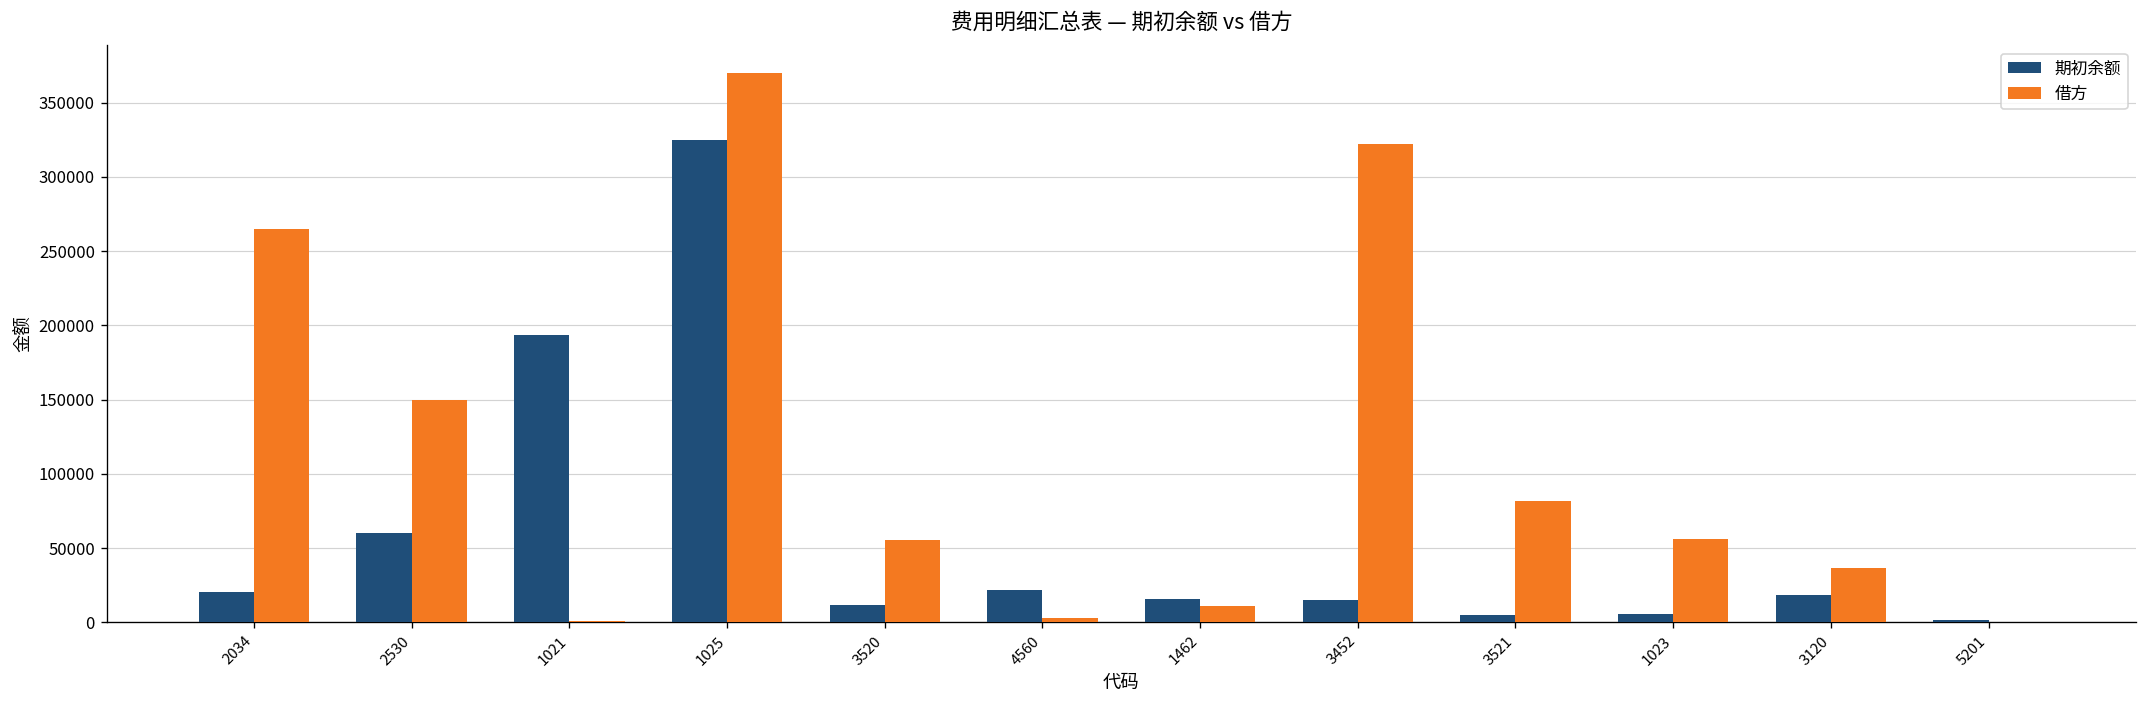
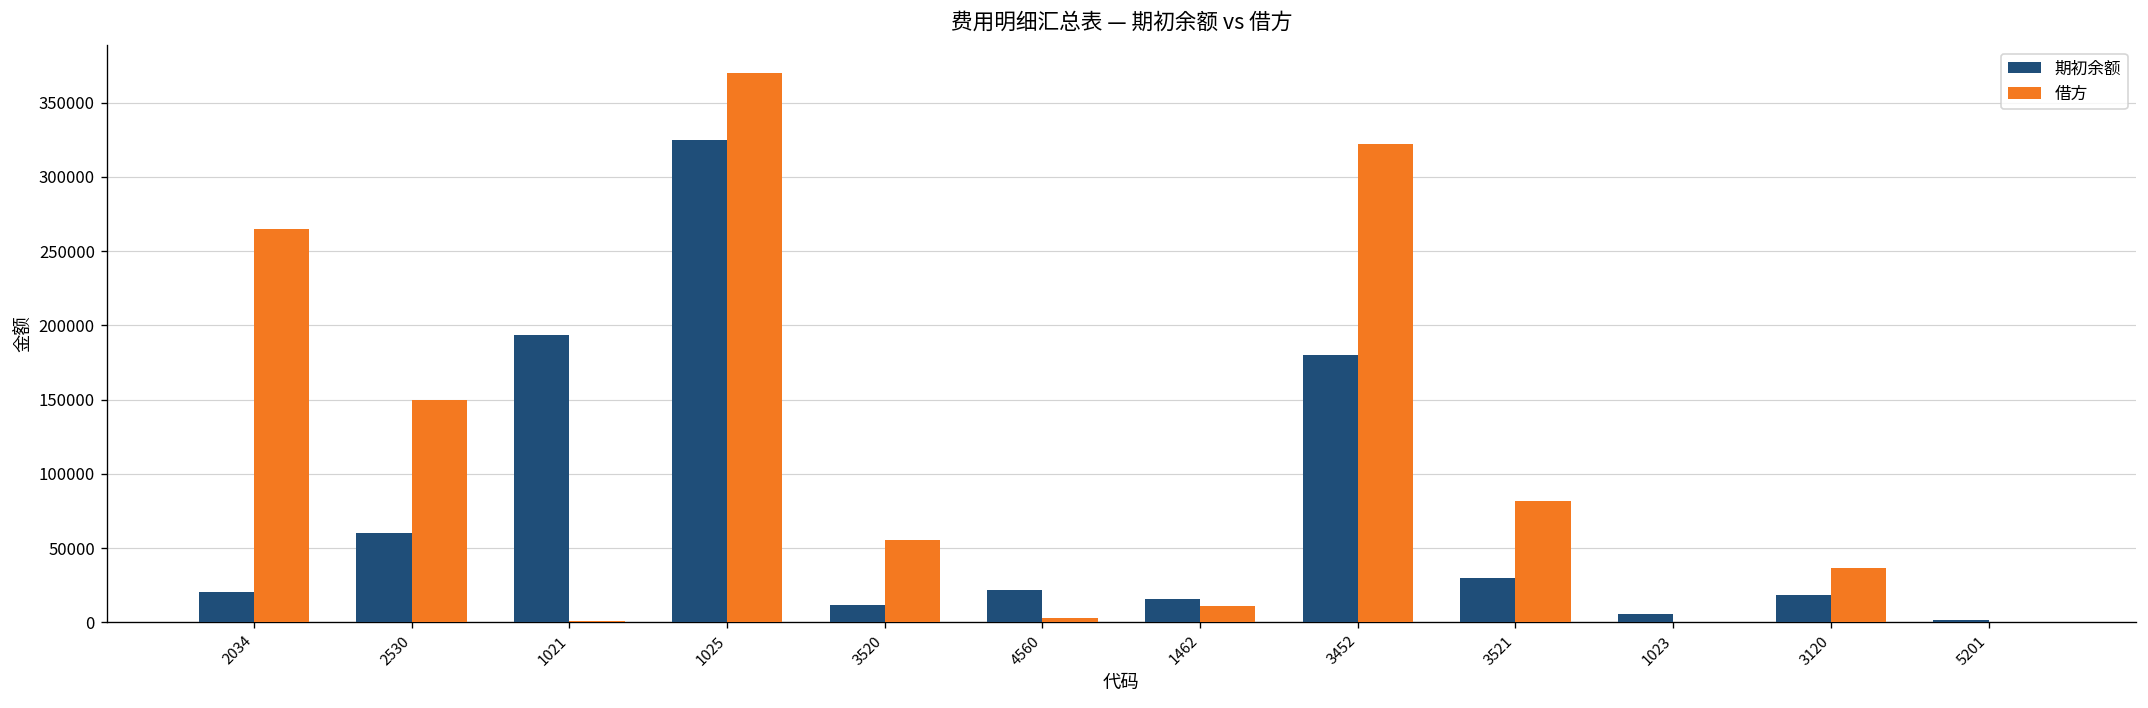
  {
    "期初余额": {
      "2034": 21000,
      "2530": 60000,
      "1021": 194000,
      "1025": 325000,
      "3520": 12000,
      "4560": 22000,
      "1462": 16000,
-     "3452": 15000,
-     "3521": 5000,
+     "3452": 180000,
+     "3521": 30000,
      "1023": 6000,
      "3120": 19000
    },
    "借方": {
      "2034": 265000,
      "2530": 150000,
      "1025": 370000,
      "3520": 55000,
      "4560": 3000,
      "1462": 11000,
      "3452": 322000,
      "3521": 82000,
-     "1023": 56000,
+     "1023": 0,
      "3120": 37000,
      "5201": 0
    }
  }
